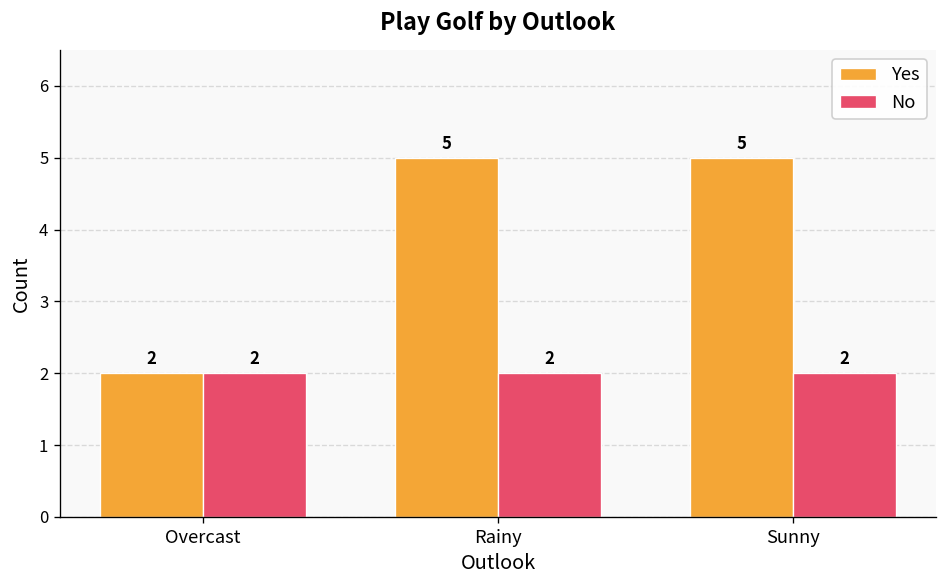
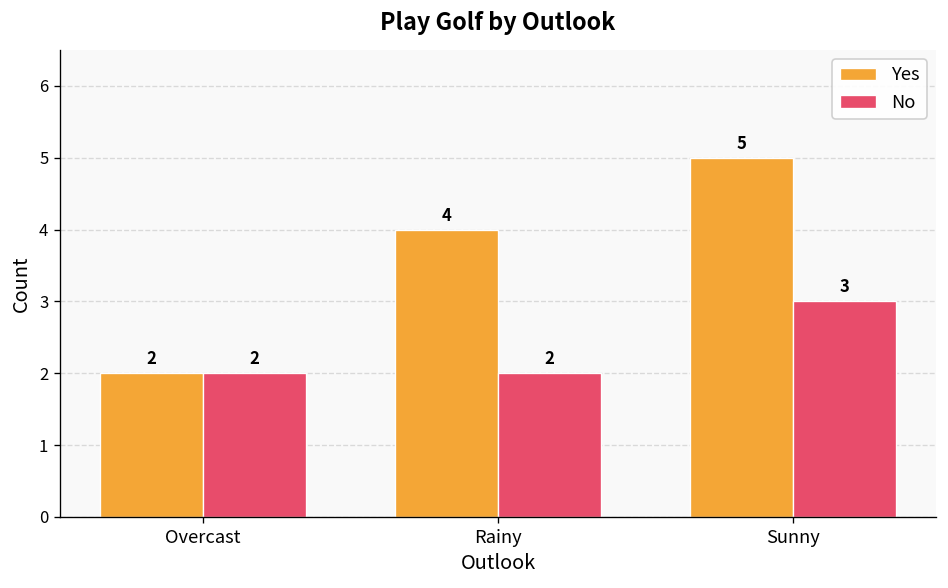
  {
    "Yes": {
      "Overcast": 2,
-     "Rainy": 5,
+     "Rainy": 4,
      "Sunny": 5
    },
    "No": {
      "Overcast": 2,
      "Rainy": 2,
-     "Sunny": 2
+     "Sunny": 3
    }
  }
